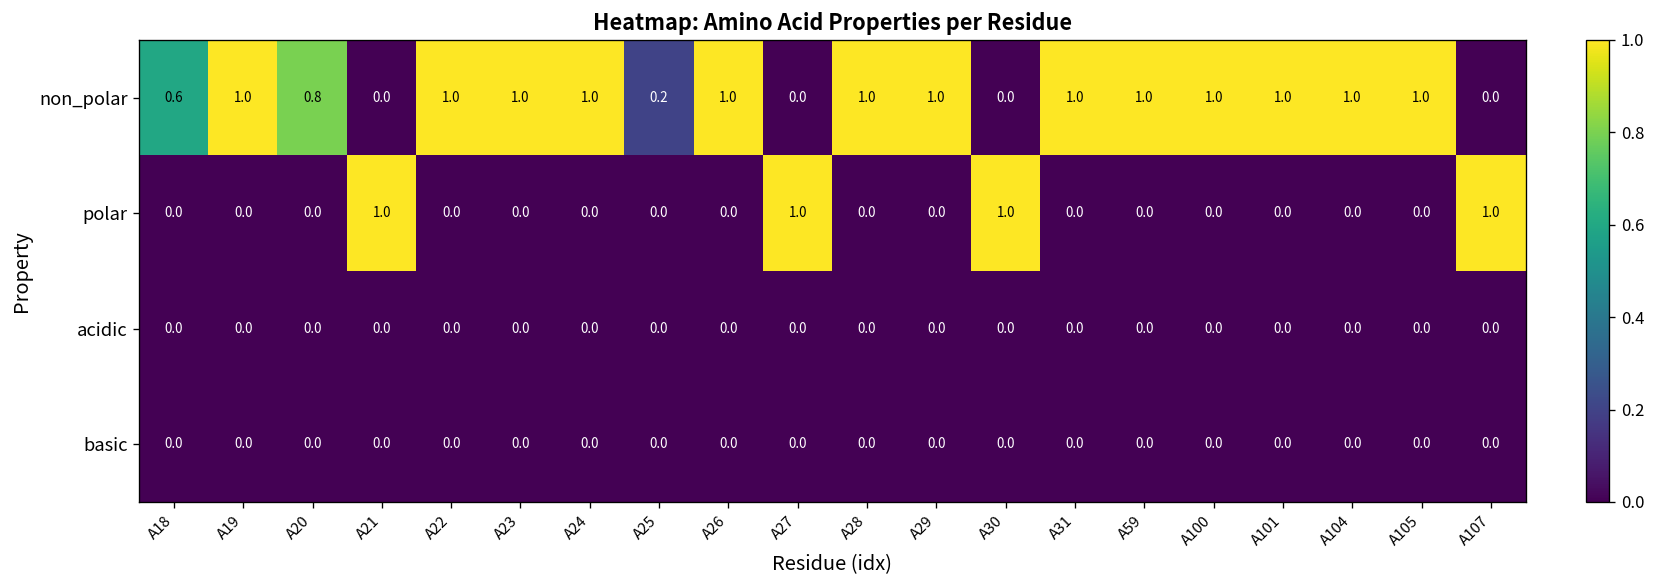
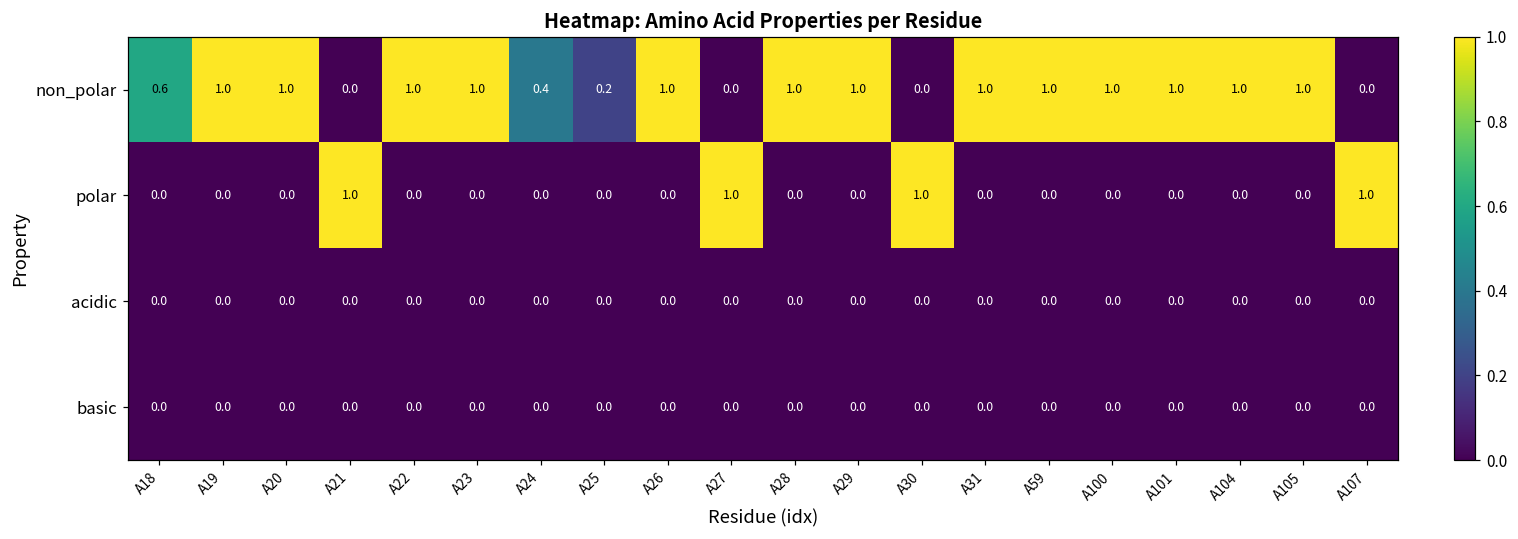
  {
    "non_polar": {
      "A18": 0.6,
      "A19": 1.0,
-     "A20": 0.8,
+     "A20": 1.0,
      "A21": 0.0,
      "A22": 1.0,
      "A23": 1.0,
-     "A24": 1.0,
+     "A24": 0.4,
      "A25": 0.2,
      "A26": 1.0,
      "A27": 0.0,
      "A28": 1.0,
      "A29": 1.0,
      "A30": 0.0,
      "A31": 1.0,
      "A59": 1.0,
      "A100": 1.0,
      "A101": 1.0,
      "A104": 1.0,
      "A105": 1.0,
      "A107": 0.0
    },
    "polar": {
      "A18": 0.0,
      "A19": 0.0,
      "A20": 0.0,
      "A21": 1.0,
      "A22": 0.0,
      "A23": 0.0,
      "A24": 0.0,
      "A25": 0.0,
      "A26": 0.0,
      "A27": 1.0,
      "A28": 0.0,
      "A29": 0.0,
      "A30": 1.0,
      "A31": 0.0,
      "A59": 0.0,
      "A100": 0.0,
      "A101": 0.0,
      "A104": 0.0,
      "A105": 0.0,
      "A107": 1.0
    },
    "acidic": {
      "A18": 0.0,
      "A19": 0.0,
      "A20": 0.0,
      "A21": 0.0,
      "A22": 0.0,
      "A23": 0.0,
      "A24": 0.0,
      "A25": 0.0,
      "A26": 0.0,
      "A27": 0.0,
      "A28": 0.0,
      "A29": 0.0,
      "A30": 0.0,
      "A31": 0.0,
      "A59": 0.0,
      "A100": 0.0,
      "A101": 0.0,
      "A104": 0.0,
      "A105": 0.0,
      "A107": 0.0
    },
    "basic": {
      "A18": 0.0,
      "A19": 0.0,
      "A20": 0.0,
      "A21": 0.0,
      "A22": 0.0,
      "A23": 0.0,
      "A24": 0.0,
      "A25": 0.0,
      "A26": 0.0,
      "A27": 0.0,
      "A28": 0.0,
      "A29": 0.0,
      "A30": 0.0,
      "A31": 0.0,
      "A59": 0.0,
      "A100": 0.0,
      "A101": 0.0,
      "A104": 0.0,
      "A105": 0.0,
      "A107": 0.0
    }
  }
